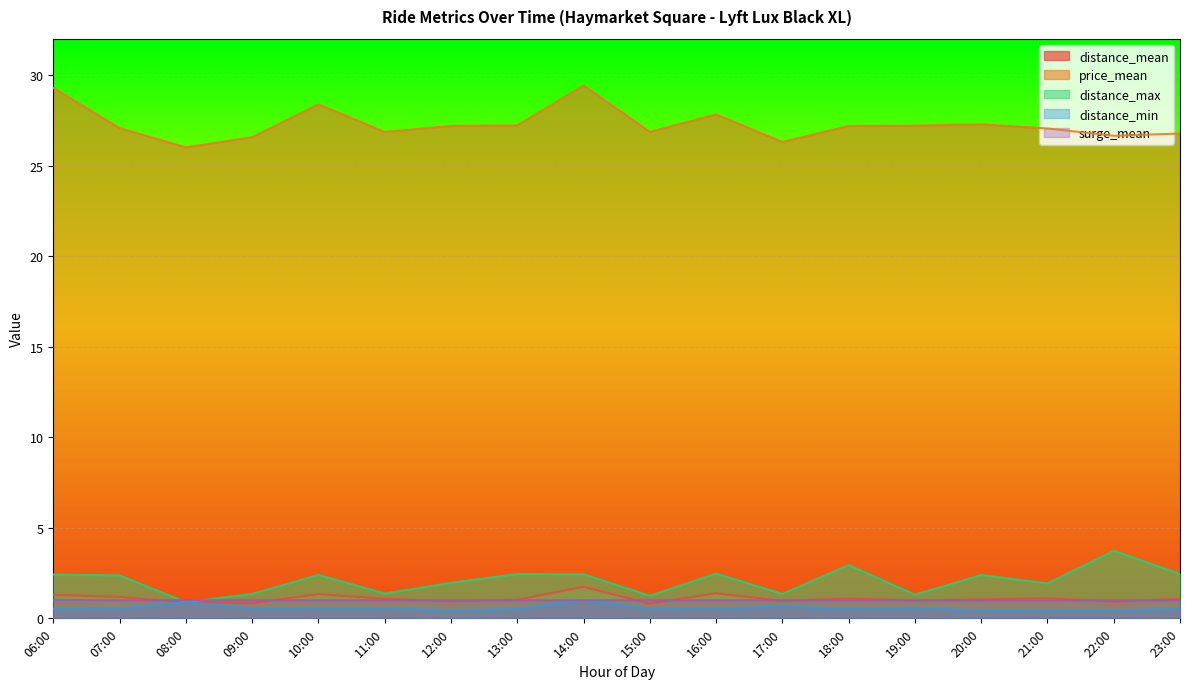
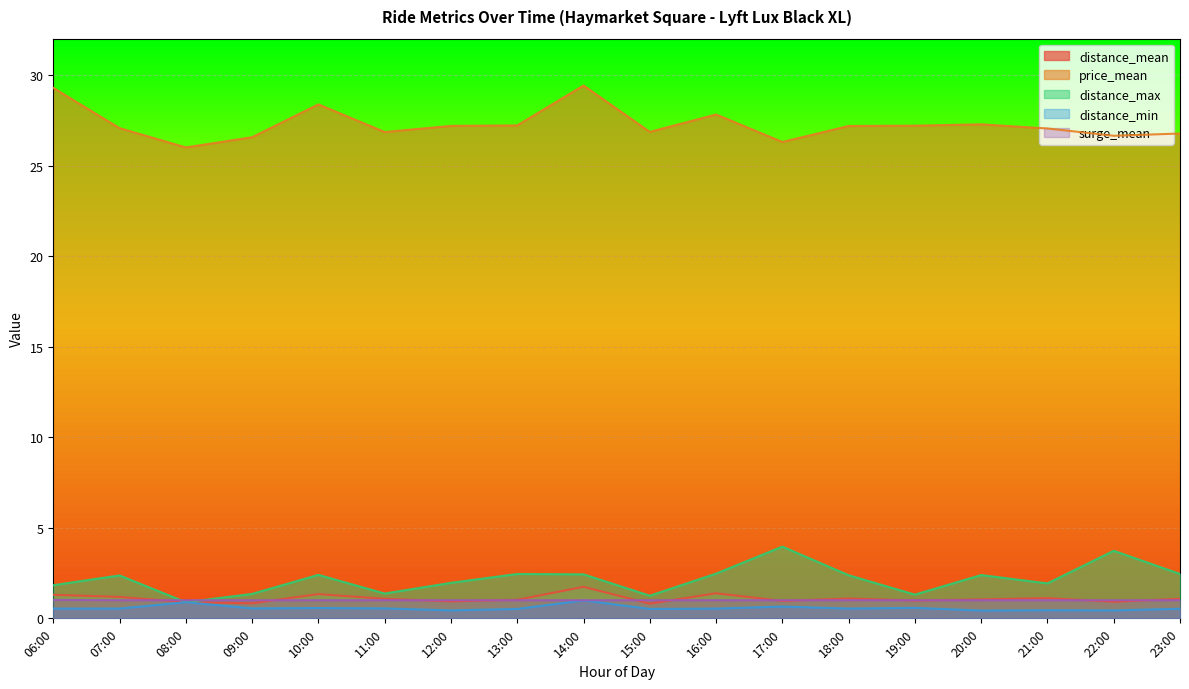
  {
    "distance_max": {
-     "06:00": 2.4,
+     "06:00": 1.8,
      "07:00": 2.4,
      "09:00": 1.4,
      "10:00": 2.4,
      "11:00": 1.4,
      "12:00": 2.0,
      "13:00": 2.5,
      "14:00": 2.4,
      "15:00": 1.3,
      "16:00": 2.5,
-     "17:00": 1.4,
-     "18:00": 2.9,
+     "17:00": 4.0,
+     "18:00": 2.4,
      "19:00": 1.3,
      "20:00": 2.4,
      "21:00": 1.9,
      "22:00": 3.7,
      "23:00": 2.5
    },
    "distance_min": {
      "06:00": 0.5,
      "07:00": 0.5,
      "09:00": 0.6,
      "10:00": 0.6,
      "11:00": 0.6,
      "12:00": 0.4,
      "13:00": 0.5,
      "15:00": 0.5,
      "16:00": 0.5,
      "17:00": 0.7,
      "18:00": 0.5,
      "19:00": 0.6,
      "20:00": 0.4,
      "21:00": 0.5,
      "22:00": 0.4,
      "23:00": 0.5
    },
    "surge_mean": {
      "06:00": 1.0,
      "07:00": 1.0,
      "09:00": 1.0,
      "10:00": 1.0,
      "15:00": 1.0,
      "16:00": 1.0
    }
  }
